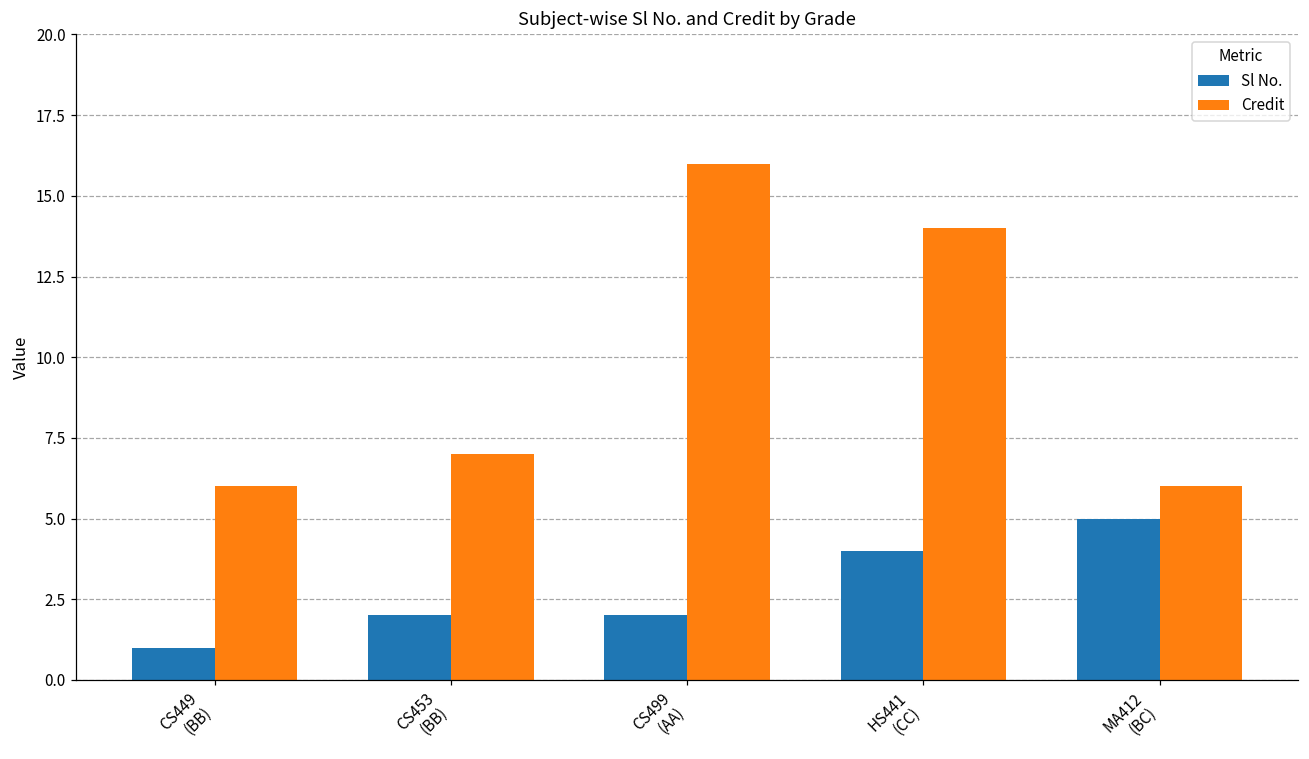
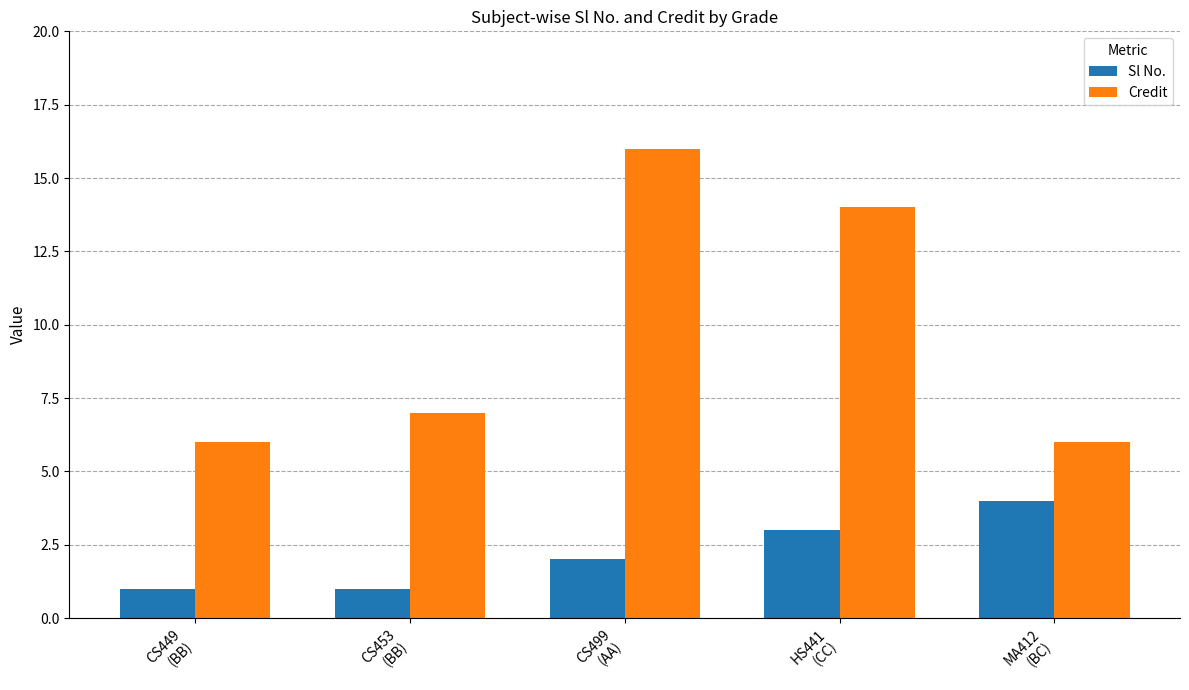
  {
    "Sl No.": {
      "CS449 (BB)": 1,
-     "CS453 (BB)": 2,
+     "CS453 (BB)": 1,
      "CS499 (AA)": 2,
-     "HS441 (CC)": 4,
-     "MA412 (BC)": 5
+     "HS441 (CC)": 3,
+     "MA412 (BC)": 4
    },
    "Credit": {
      "CS449 (BB)": 6,
      "CS453 (BB)": 7,
      "CS499 (AA)": 16,
      "HS441 (CC)": 14,
      "MA412 (BC)": 6
    }
  }
